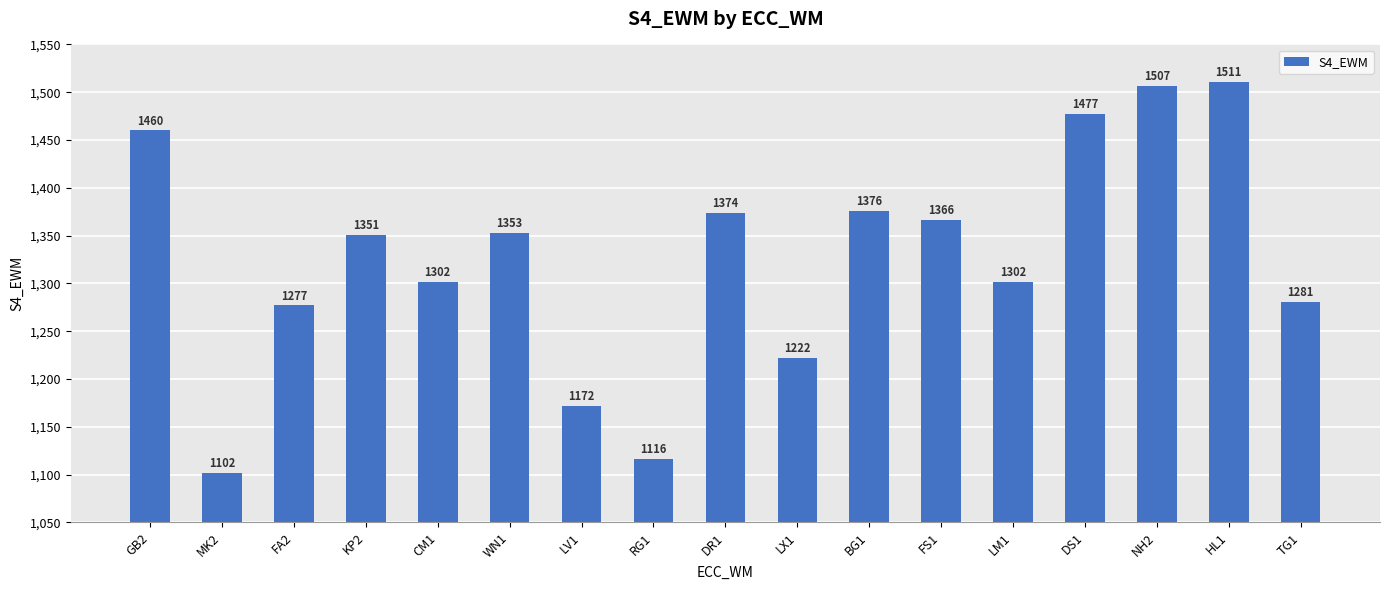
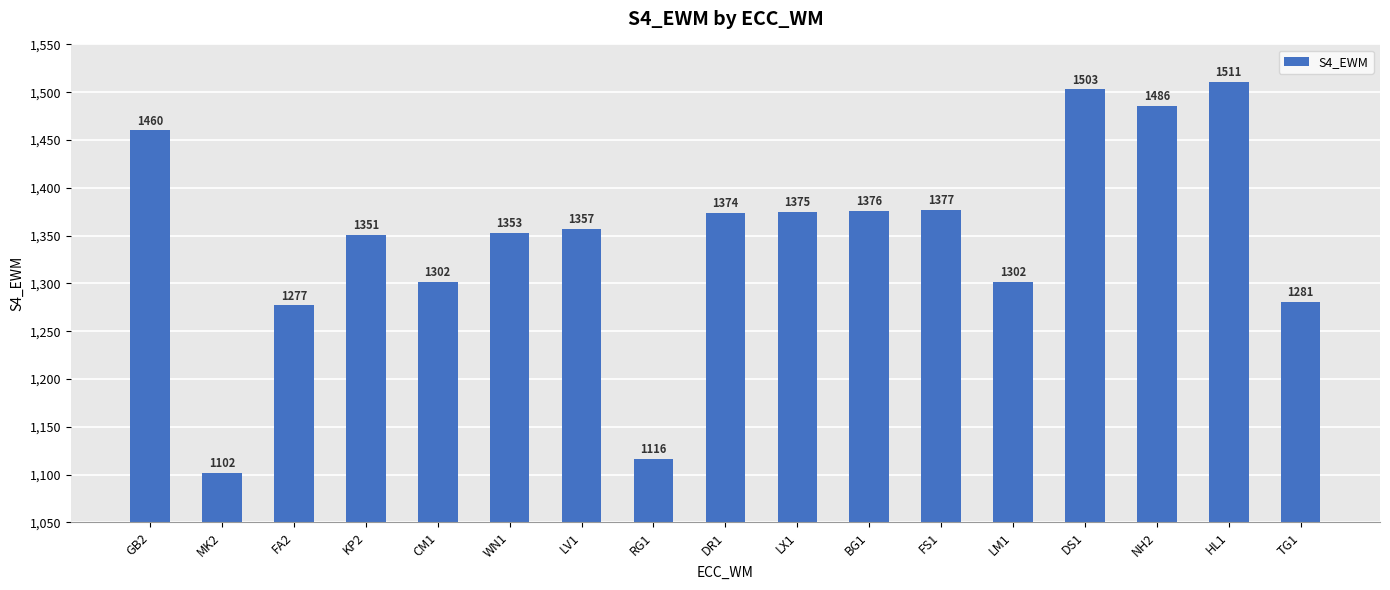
  {
    "GB2": 1460,
    "MK2": 1102,
    "FA2": 1277,
    "KP2": 1351,
    "CM1": 1302,
    "WN1": 1353,
-   "LV1": 1172,
+   "LV1": 1357,
    "RG1": 1116,
    "DR1": 1374,
-   "LX1": 1222,
+   "LX1": 1375,
    "BG1": 1376,
-   "FS1": 1366,
+   "FS1": 1377,
    "LM1": 1302,
-   "DS1": 1477,
-   "NH2": 1507,
+   "DS1": 1503,
+   "NH2": 1486,
    "HL1": 1511,
    "TG1": 1281
  }
